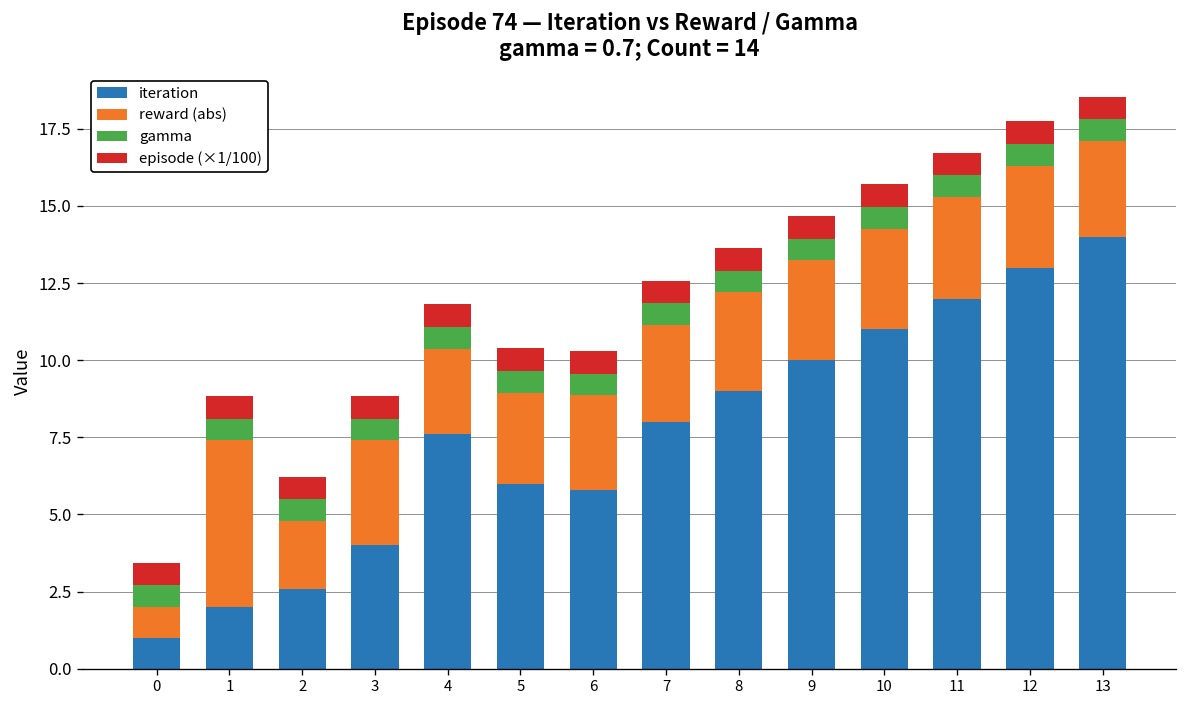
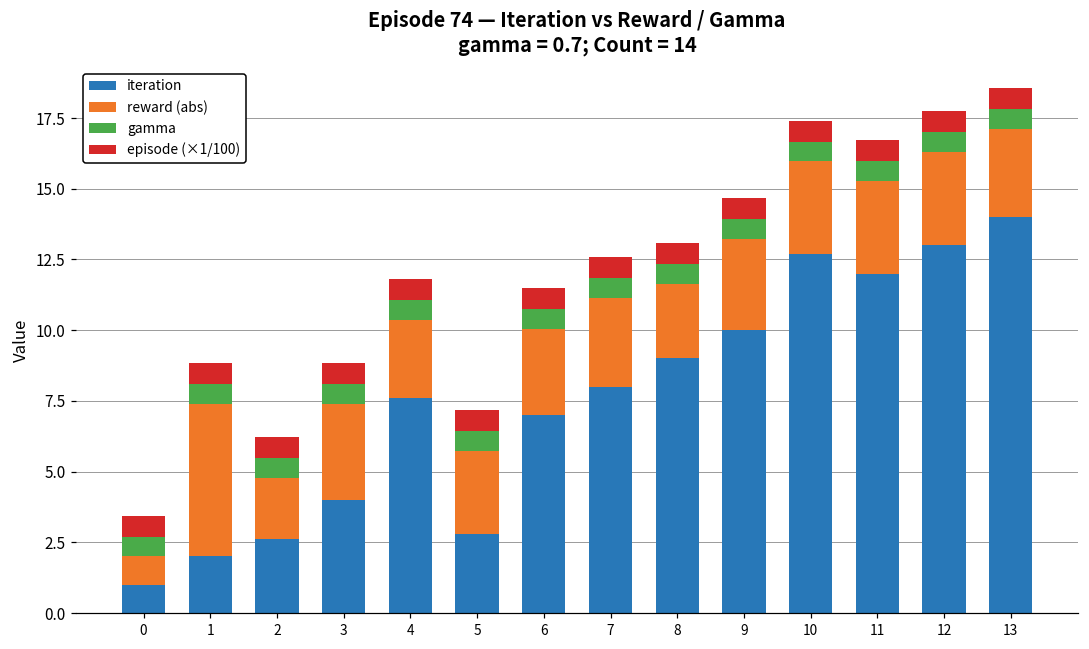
  {
    "iteration": {
      "0": 1.0,
      "1": 2.0,
      "2": 2.6,
      "3": 4.0,
      "4": 7.6,
-     "5": 6.0,
-     "6": 5.8,
+     "5": 2.8,
+     "6": 7.0,
      "7": 8.0,
      "8": 9.0,
      "9": 10.0,
-     "10": 11.0,
+     "10": 12.7,
      "11": 12.0,
      "12": 13.0,
      "13": 14.0
    },
    "reward (abs)": {
      "0": 1.0,
      "1": 5.4,
      "2": 2.2,
      "3": 3.4,
      "4": 2.8,
      "5": 2.9,
      "6": 3.1,
      "7": 3.1,
-     "8": 3.2,
+     "8": 2.6,
      "9": 3.2,
      "10": 3.3,
      "11": 3.3,
      "12": 3.3,
      "13": 3.1
    },
    "gamma": {
      "0": 0.7,
      "1": 0.7,
      "2": 0.7,
      "3": 0.7,
      "4": 0.7,
      "5": 0.7,
      "6": 0.7,
      "7": 0.7,
      "8": 0.7,
      "9": 0.7,
      "10": 0.7,
      "11": 0.7,
      "12": 0.7,
      "13": 0.7
    },
    "episode (×1/100)": {
      "0": 0.7,
      "1": 0.7,
      "2": 0.7,
      "3": 0.7,
      "4": 0.7,
      "5": 0.7,
      "6": 0.7,
      "7": 0.7,
      "8": 0.7,
      "9": 0.7,
      "10": 0.7,
      "11": 0.7,
      "12": 0.7,
      "13": 0.7
    }
  }
